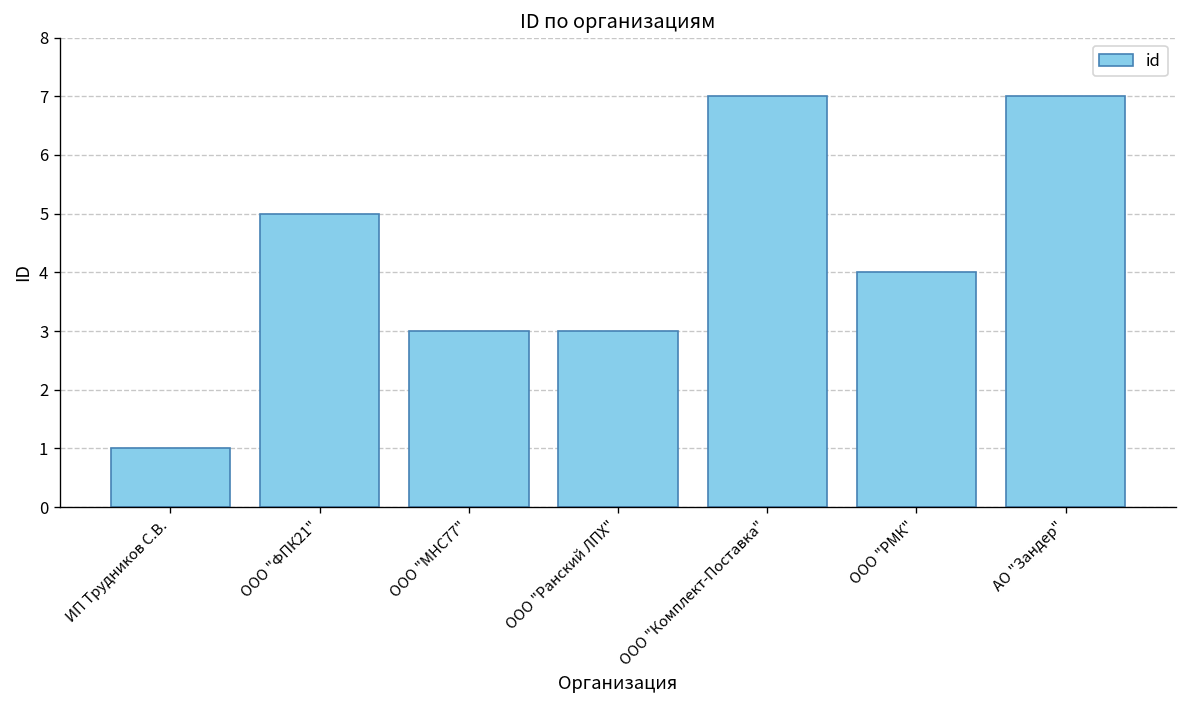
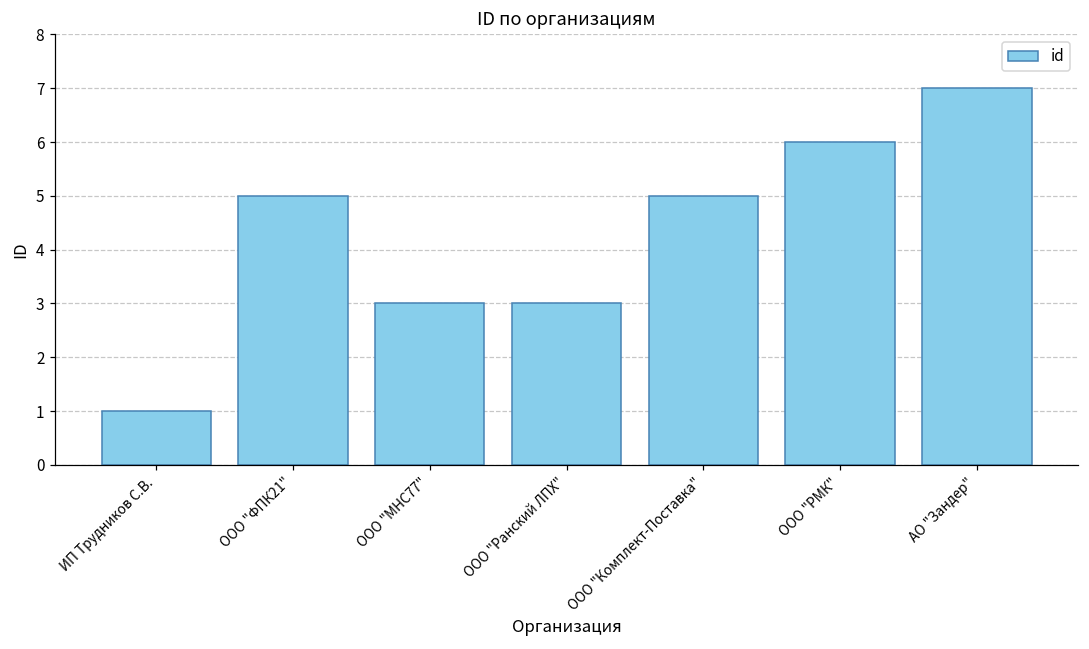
  {
    "ИП Трудников С.В.": 1,
    "ООО \"ФПК21\"": 5,
    "ООО \"МНС77\"": 3,
    "ООО \"Ранский ЛПХ\"": 3,
-   "ООО \"Комплект-Поставка\"": 7,
-   "ООО \"РМК\"": 4,
+   "ООО \"Комплект-Поставка\"": 5,
+   "ООО \"РМК\"": 6,
    "АО \"Зандер\"": 7
  }
